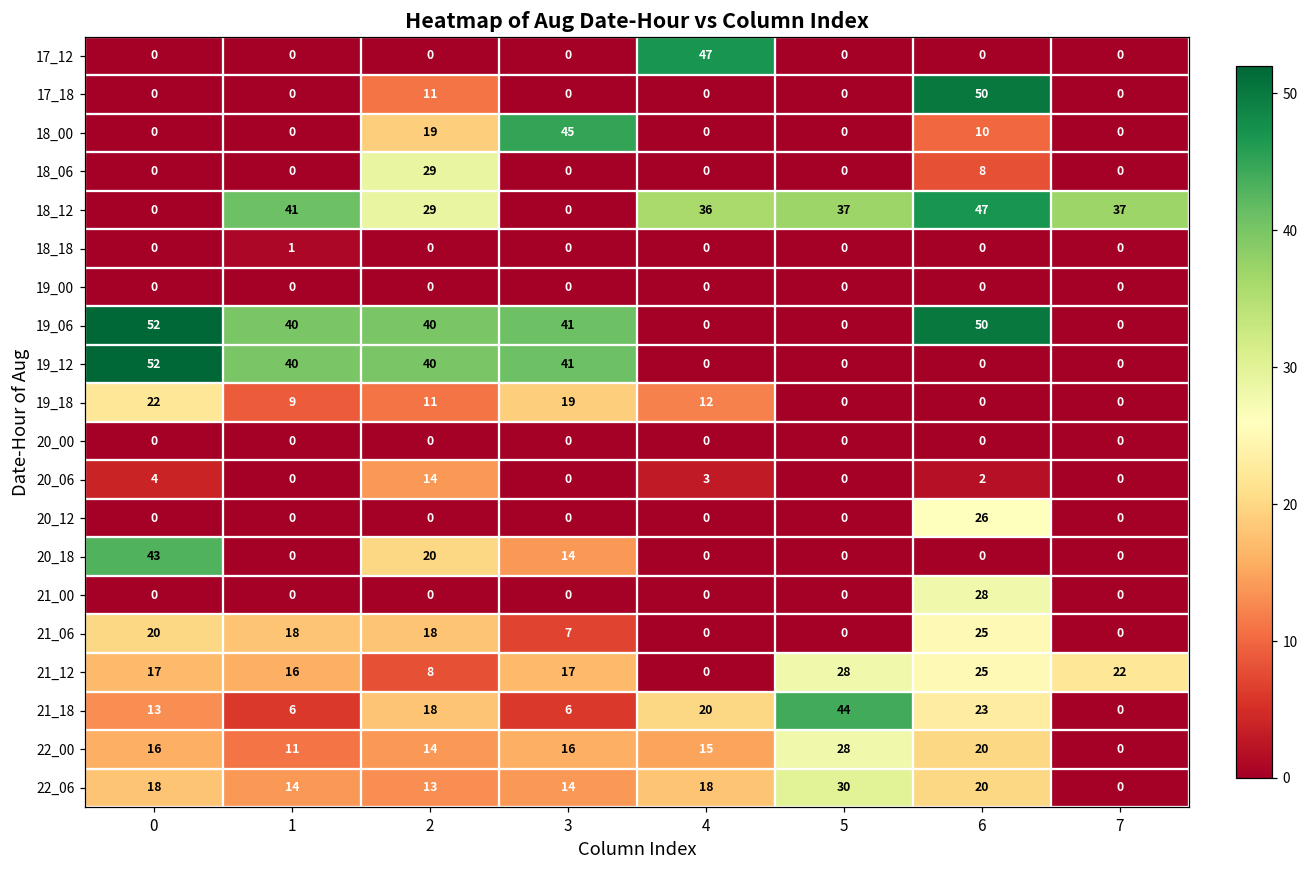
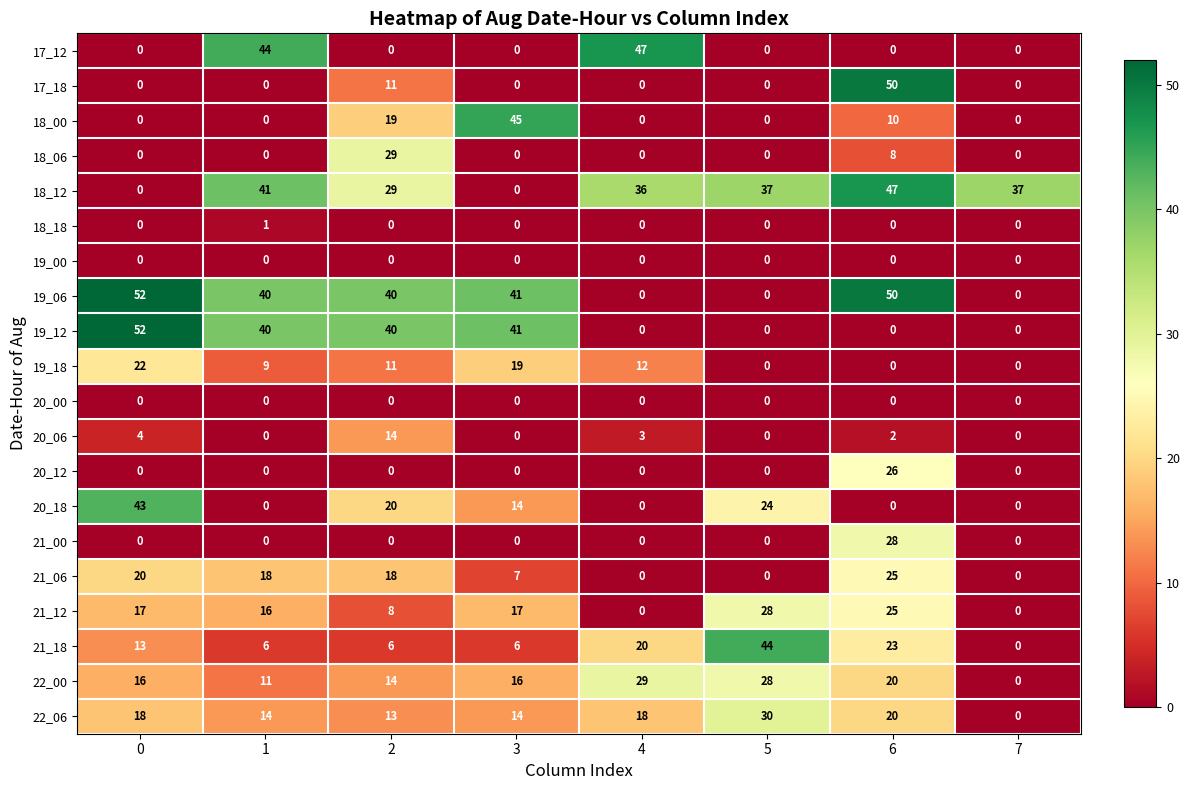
  {
    "17_12": {
      "0": 0,
-     "1": 0,
+     "1": 44,
      "2": 0,
      "3": 0,
      "4": 47,
      "5": 0,
      "6": 0,
      "7": 0
    },
    "17_18": {
      "0": 0,
      "1": 0,
      "2": 11,
      "3": 0,
      "4": 0,
      "5": 0,
      "6": 50,
      "7": 0
    },
    "18_00": {
      "0": 0,
      "1": 0,
      "2": 19,
      "3": 45,
      "4": 0,
      "5": 0,
      "6": 10,
      "7": 0
    },
    "18_06": {
      "0": 0,
      "1": 0,
      "2": 29,
      "3": 0,
      "4": 0,
      "5": 0,
      "6": 8,
      "7": 0
    },
    "18_12": {
      "0": 0,
      "1": 41,
      "2": 29,
      "3": 0,
      "4": 36,
      "5": 37,
      "6": 47,
      "7": 37
    },
    "18_18": {
      "0": 0,
      "1": 1,
      "2": 0,
      "3": 0,
      "4": 0,
      "5": 0,
      "6": 0,
      "7": 0
    },
    "19_00": {
      "0": 0,
      "1": 0,
      "2": 0,
      "3": 0,
      "4": 0,
      "5": 0,
      "6": 0,
      "7": 0
    },
    "19_06": {
      "0": 52,
      "1": 40,
      "2": 40,
      "3": 41,
      "4": 0,
      "5": 0,
      "6": 50,
      "7": 0
    },
    "19_12": {
      "0": 52,
      "1": 40,
      "2": 40,
      "3": 41,
      "4": 0,
      "5": 0,
      "6": 0,
      "7": 0
    },
    "19_18": {
      "0": 22,
      "1": 9,
      "2": 11,
      "3": 19,
      "4": 12,
      "5": 0,
      "6": 0,
      "7": 0
    },
    "20_00": {
      "0": 0,
      "1": 0,
      "2": 0,
      "3": 0,
      "4": 0,
      "5": 0,
      "6": 0,
      "7": 0
    },
    "20_06": {
      "0": 4,
      "1": 0,
      "2": 14,
      "3": 0,
      "4": 3,
      "5": 0,
      "6": 2,
      "7": 0
    },
    "20_12": {
      "0": 0,
      "1": 0,
      "2": 0,
      "3": 0,
      "4": 0,
      "5": 0,
      "6": 26,
      "7": 0
    },
    "20_18": {
      "0": 43,
      "1": 0,
      "2": 20,
      "3": 14,
      "4": 0,
-     "5": 0,
+     "5": 24,
      "6": 0,
      "7": 0
    },
    "21_00": {
      "0": 0,
      "1": 0,
      "2": 0,
      "3": 0,
      "4": 0,
      "5": 0,
      "6": 28,
      "7": 0
    },
    "21_06": {
      "0": 20,
      "1": 18,
      "2": 18,
      "3": 7,
      "4": 0,
      "5": 0,
      "6": 25,
      "7": 0
    },
    "21_12": {
      "0": 17,
      "1": 16,
      "2": 8,
      "3": 17,
      "4": 0,
      "5": 28,
      "6": 25,
-     "7": 22
+     "7": 0
    },
    "21_18": {
      "0": 13,
      "1": 6,
-     "2": 18,
+     "2": 6,
      "3": 6,
      "4": 20,
      "5": 44,
      "6": 23,
      "7": 0
    },
    "22_00": {
      "0": 16,
      "1": 11,
      "2": 14,
      "3": 16,
-     "4": 15,
+     "4": 29,
      "5": 28,
      "6": 20,
      "7": 0
    },
    "22_06": {
      "0": 18,
      "1": 14,
      "2": 13,
      "3": 14,
      "4": 18,
      "5": 30,
      "6": 20,
      "7": 0
    }
  }
